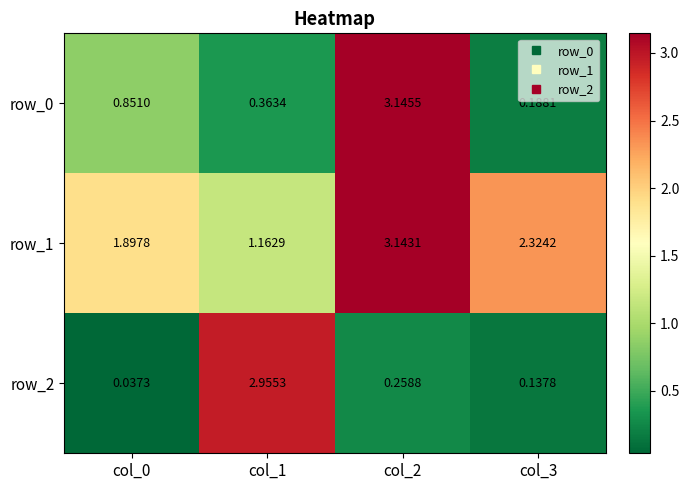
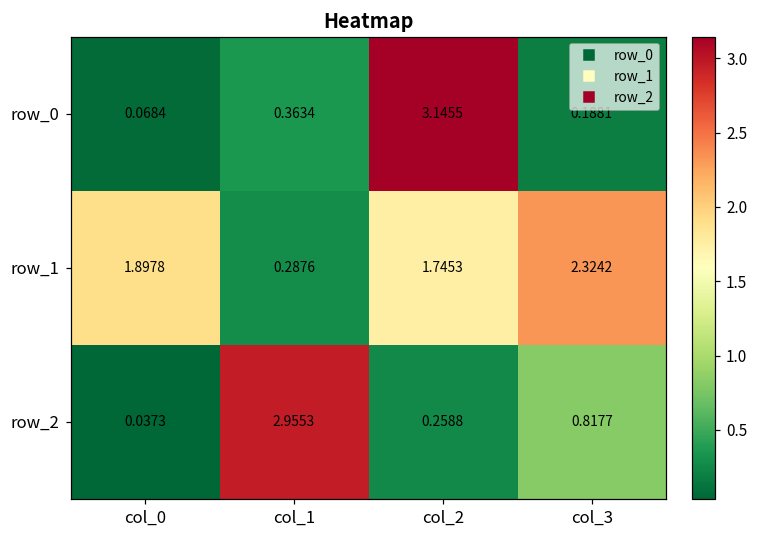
  {
    "row_0": {
-     "col_0": 0.8510,
+     "col_0": 0.0684,
      "col_1": 0.3634,
      "col_2": 3.1455
    },
    "row_1": {
      "col_0": 1.8978,
-     "col_1": 1.1629,
-     "col_2": 3.1431,
+     "col_1": 0.2876,
+     "col_2": 1.7453,
      "col_3": 2.3242
    },
    "row_2": {
      "col_0": 0.0373,
      "col_1": 2.9553,
      "col_2": 0.2588,
-     "col_3": 0.1378
+     "col_3": 0.8177
    }
  }
